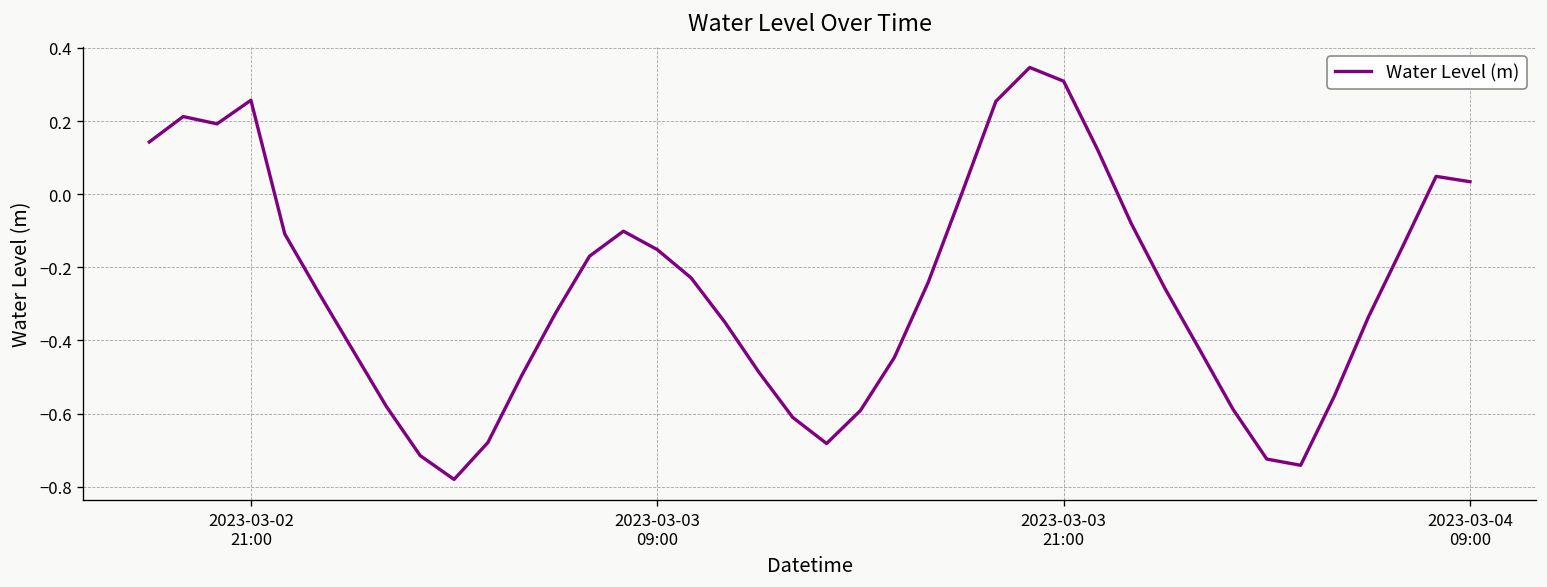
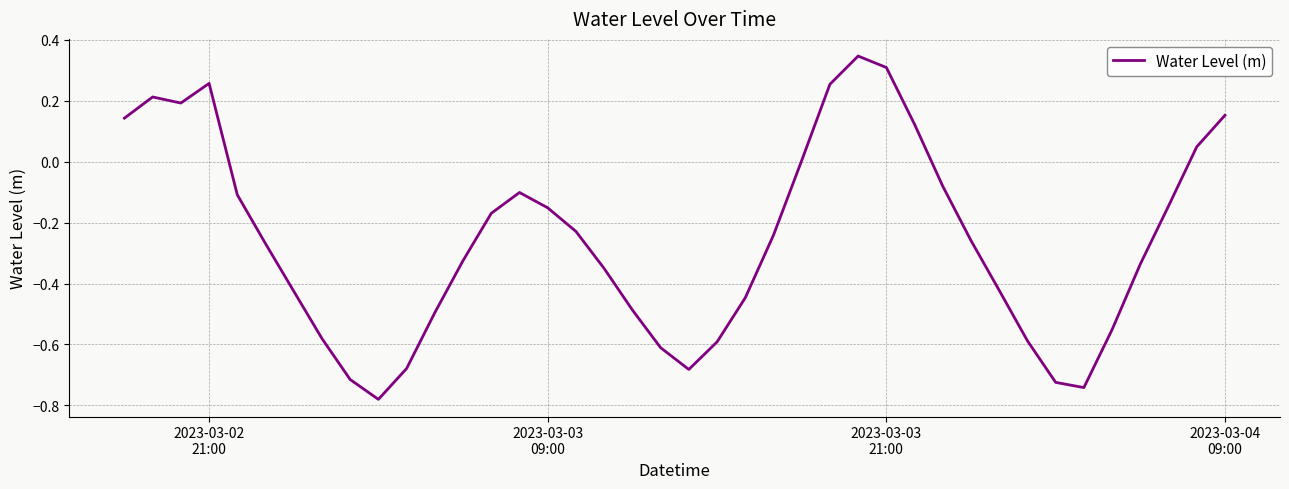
  {
    "2023-03-02 21:00": 0.26,
    "2023-03-03 09:00": -0.15,
    "2023-03-03 21:00": 0.31,
-   "2023-03-04 09:00": 0.03
+   "2023-03-04 09:00": 0.15
  }
